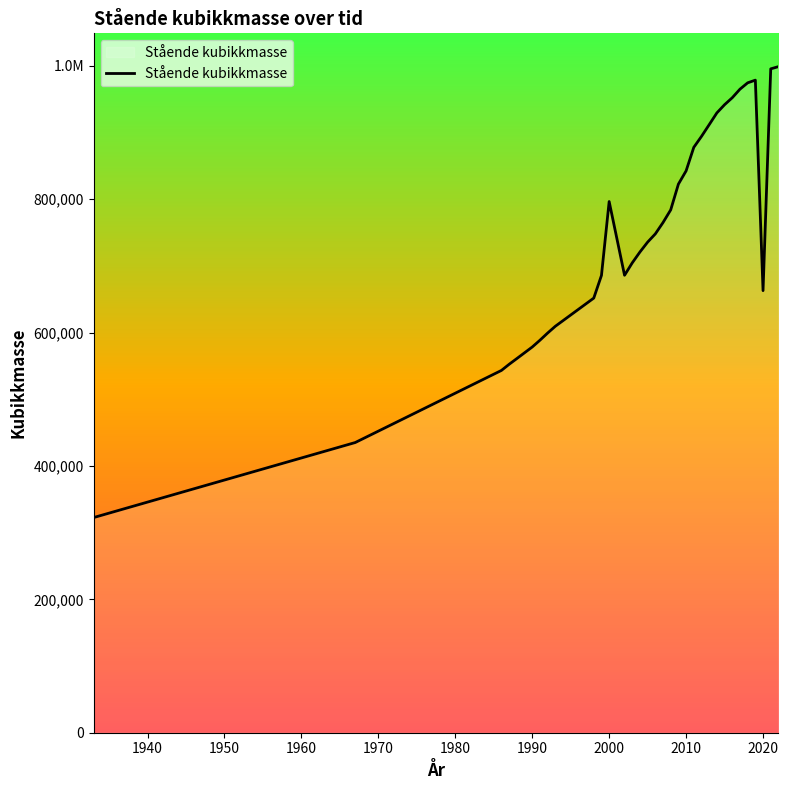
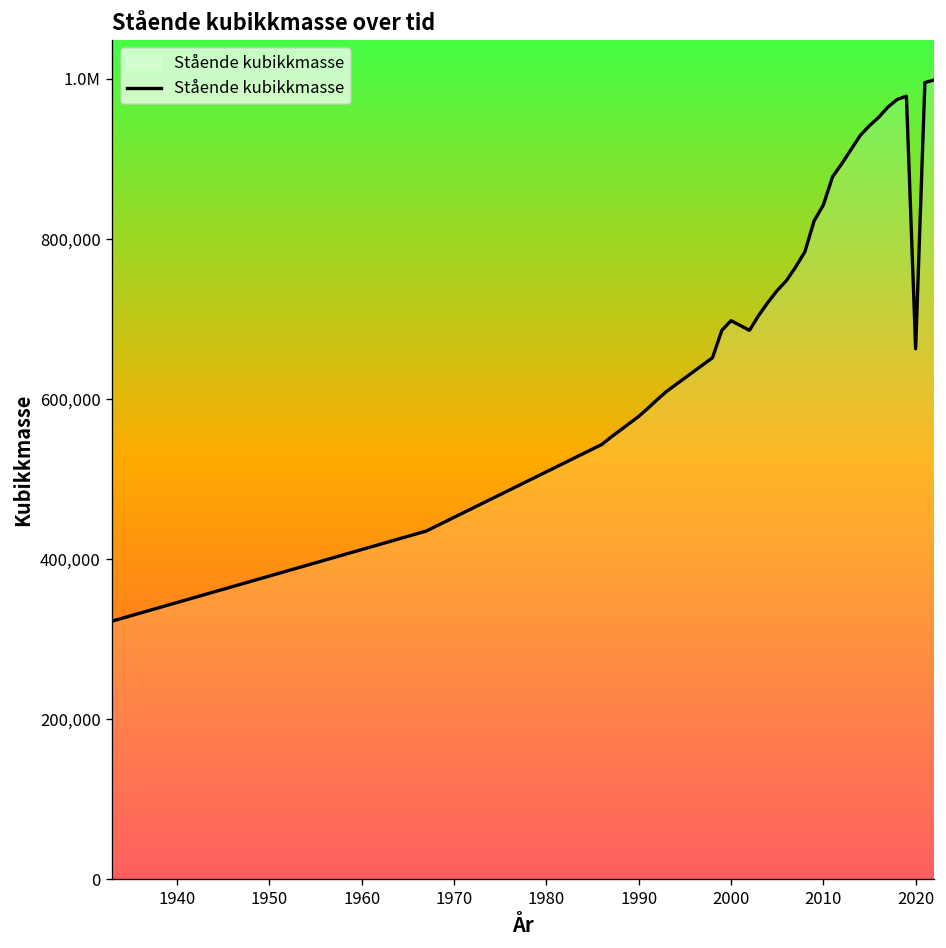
  {
    "1990": "580,000",
-   "2000": "800,000",
+   "2000": "700,000",
    "2010": "840,000",
    "2020": "660,000"
  }
